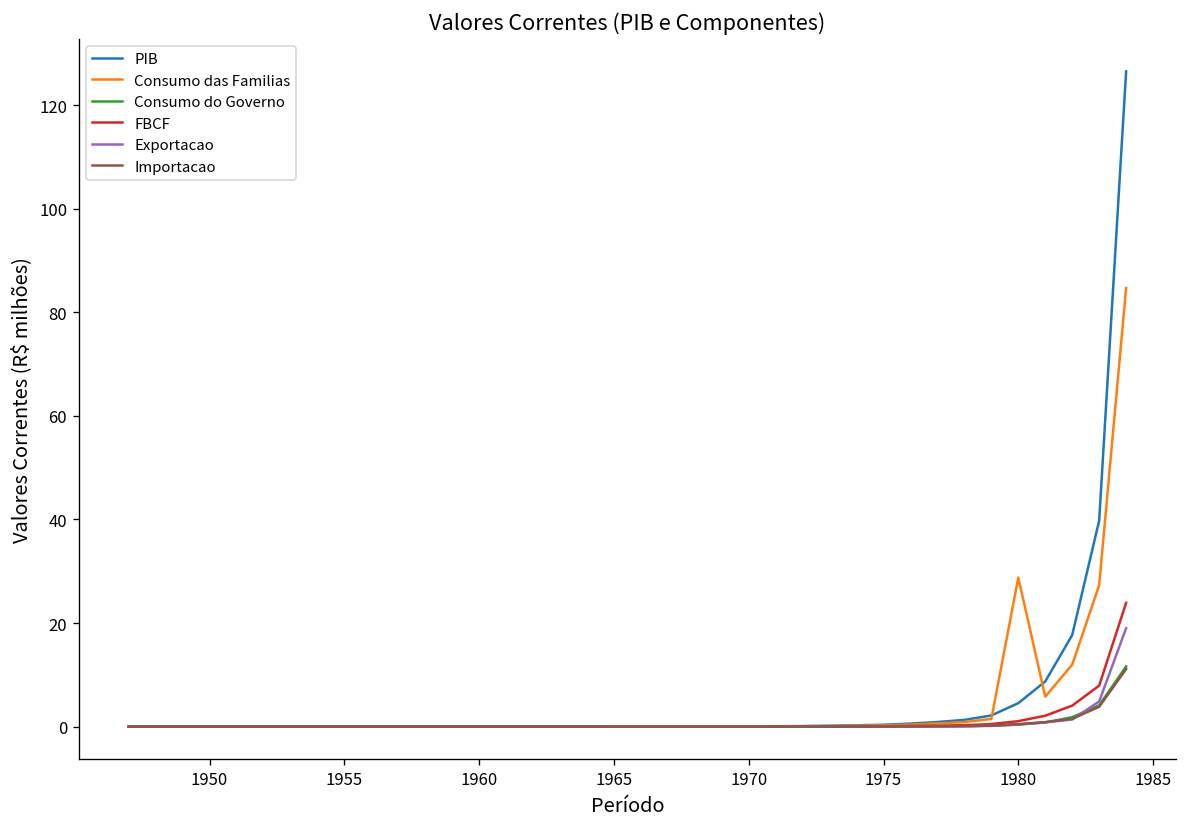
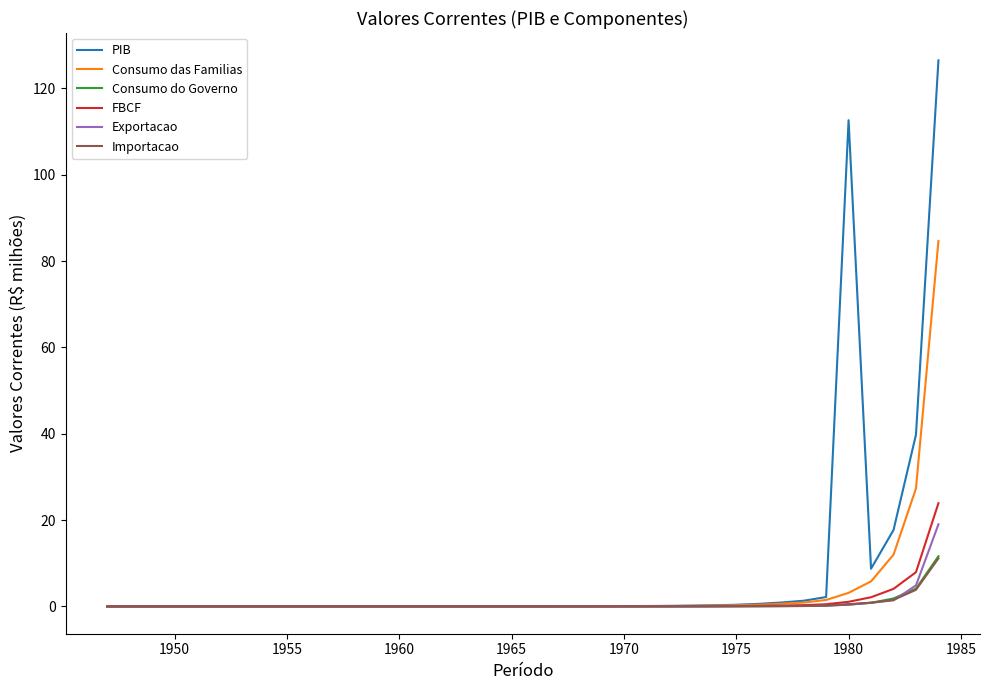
  {
    "PIB": {
-     "1980": 5
+     "1980": 113
    },
    "Consumo das Familias": {
-     "1980": 29
+     "1980": 3
    }
  }
